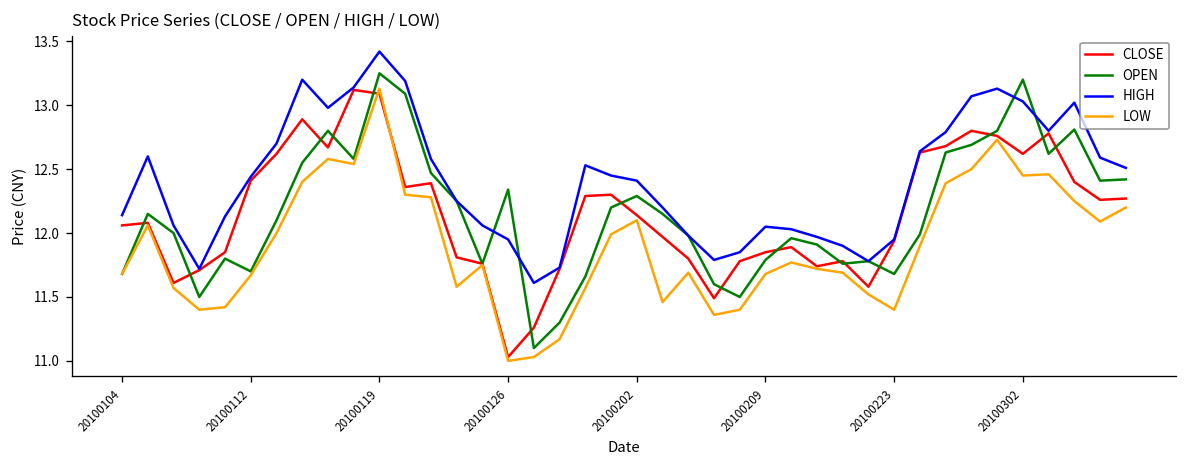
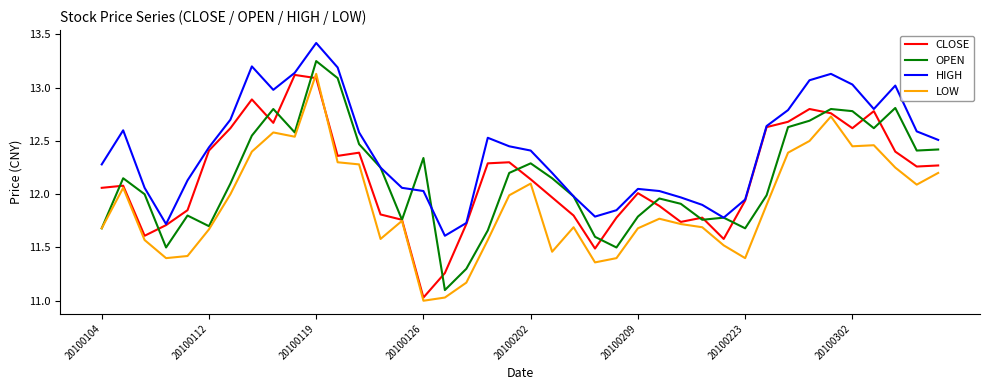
  {
    "CLOSE": {
      "20100104": 12.06,
      "20100112": 12.41,
      "20100119": 13.09,
      "20100126": 11.03,
      "20100202": 12.14,
-     "20100209": 11.85,
+     "20100209": 12.01,
      "20100302": 12.62
    },
    "OPEN": {
      "20100112": 11.70,
      "20100119": 13.25,
      "20100126": 12.34,
      "20100202": 12.29,
      "20100209": 11.79,
      "20100223": 11.68,
-     "20100302": 13.20
+     "20100302": 12.78
    },
    "HIGH": {
-     "20100104": 12.14,
+     "20100104": 12.28,
      "20100112": 12.44,
      "20100119": 13.42,
-     "20100126": 11.95,
+     "20100126": 12.03,
      "20100202": 12.41,
      "20100209": 12.05,
      "20100302": 13.03
    },
    "LOW": {
      "20100112": 11.67,
      "20100119": 13.13,
      "20100126": 11.00,
      "20100202": 12.10,
      "20100209": 11.68,
      "20100223": 11.40,
      "20100302": 12.45
    }
  }
